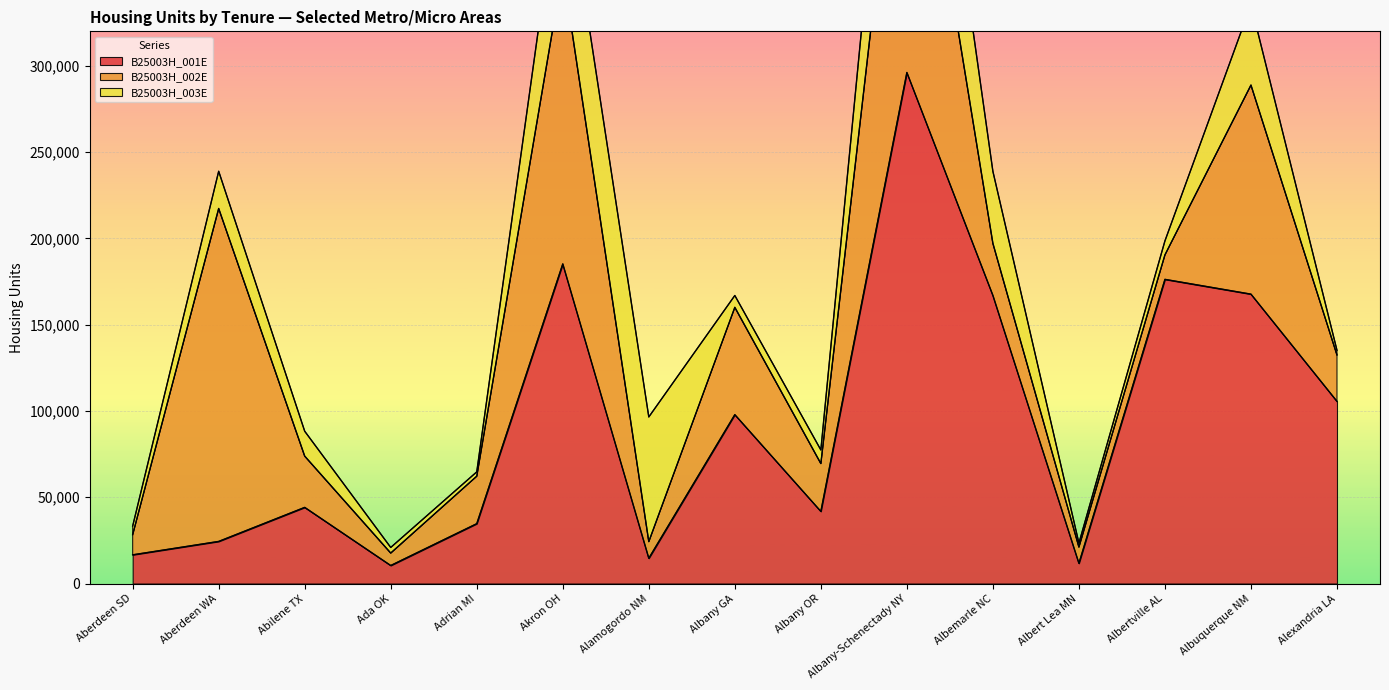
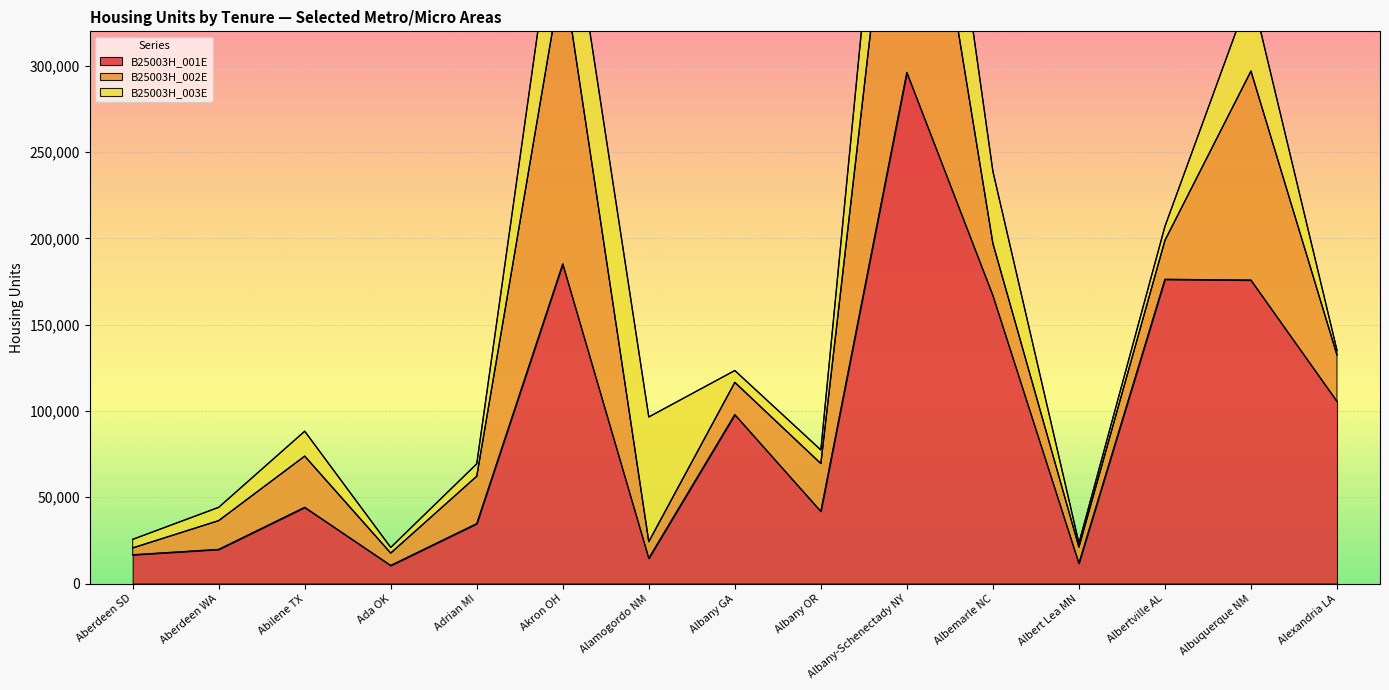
  {
    "B25003H_001E": {
      "Aberdeen SD": "17,000",
-     "Aberdeen WA": "24,000",
+     "Aberdeen WA": "20,000",
      "Abilene TX": "44,000",
      "Ada OK": "10,000",
      "Adrian MI": "35,000",
      "Akron OH": "185,000",
      "Alamogordo NM": "15,000",
      "Albany GA": "98,000",
      "Albany OR": "42,000",
      "Albany-Schenectady NY": "296,000",
      "Albemarle NC": "167,000",
      "Albert Lea MN": "12,000",
      "Albertville AL": "176,000",
-     "Albuquerque NM": "168,000",
+     "Albuquerque NM": "176,000",
      "Alexandria LA": "106,000"
    },
    "B25003H_002E": {
-     "Aberdeen SD": "12,000",
-     "Aberdeen WA": "193,000",
+     "Aberdeen SD": "4,000",
+     "Aberdeen WA": "17,000",
      "Abilene TX": "30,000",
      "Ada OK": "7,000",
      "Adrian MI": "28,000",
      "Alamogordo NM": "10,000",
-     "Albany GA": "62,000",
+     "Albany GA": "19,000",
      "Albany OR": "28,000",
      "Albemarle NC": "30,000",
      "Albert Lea MN": "9,000",
-     "Albertville AL": "14,000",
+     "Albertville AL": "23,000",
      "Albuquerque NM": "121,000",
      "Alexandria LA": "27,000"
    },
    "B25003H_003E": {
      "Aberdeen SD": "5,000",
-     "Aberdeen WA": "22,000",
+     "Aberdeen WA": "8,000",
      "Abilene TX": "14,000",
      "Ada OK": "3,000",
-     "Adrian MI": "3,000",
+     "Adrian MI": "7,000",
      "Alamogordo NM": "72,000",
      "Albany GA": "7,000",
      "Albany OR": "8,000",
      "Albemarle NC": "42,000",
      "Albert Lea MN": "2,000",
      "Albertville AL": "8,000",
      "Alexandria LA": "3,000"
    }
  }
